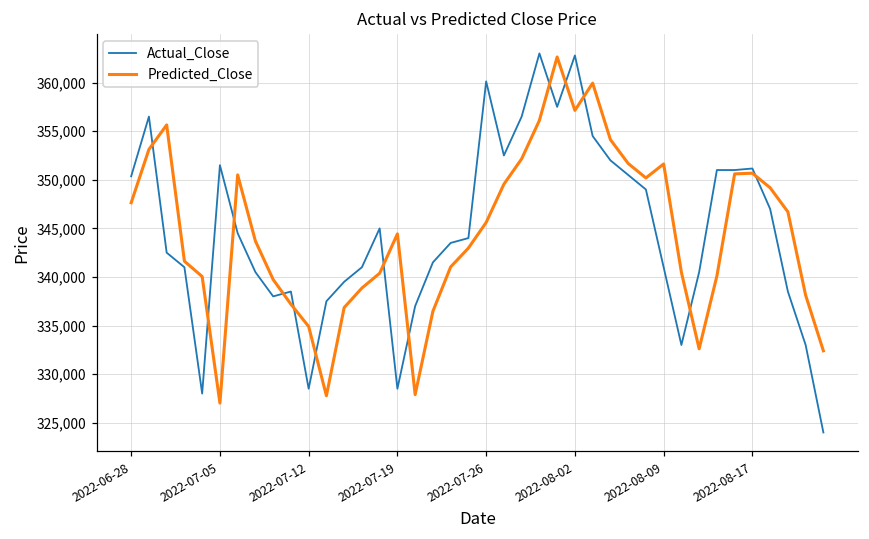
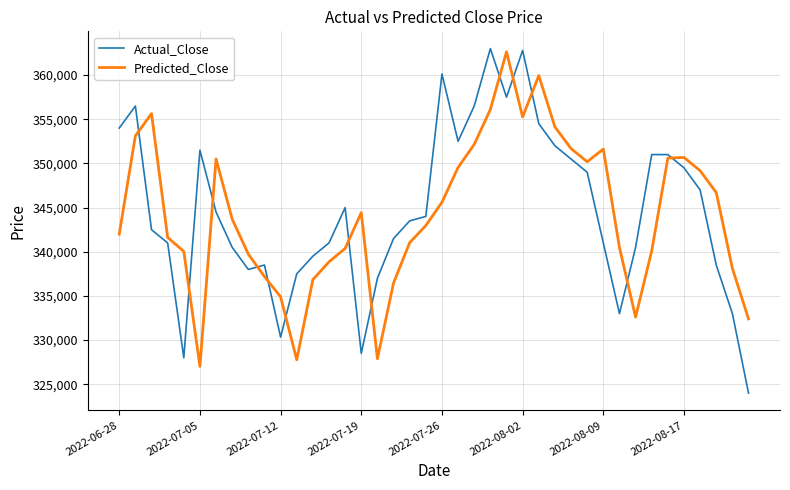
  {
    "Actual_Close": {
-     "2022-06-28": "350,000",
+     "2022-06-28": "354,000",
      "2022-07-05": "351,000",
-     "2022-07-12": "329,000",
+     "2022-07-12": "330,000",
      "2022-07-19": "328,000",
      "2022-07-26": "360,000",
      "2022-08-02": "363,000",
      "2022-08-09": "341,000",
-     "2022-08-17": "351,000"
+     "2022-08-17": "350,000"
    },
    "Predicted_Close": {
-     "2022-06-28": "348,000",
+     "2022-06-28": "342,000",
      "2022-07-05": "327,000",
      "2022-07-12": "335,000",
      "2022-07-19": "344,000",
      "2022-07-26": "346,000",
-     "2022-08-02": "357,000",
+     "2022-08-02": "355,000",
      "2022-08-09": "352,000",
      "2022-08-17": "351,000"
    }
  }
